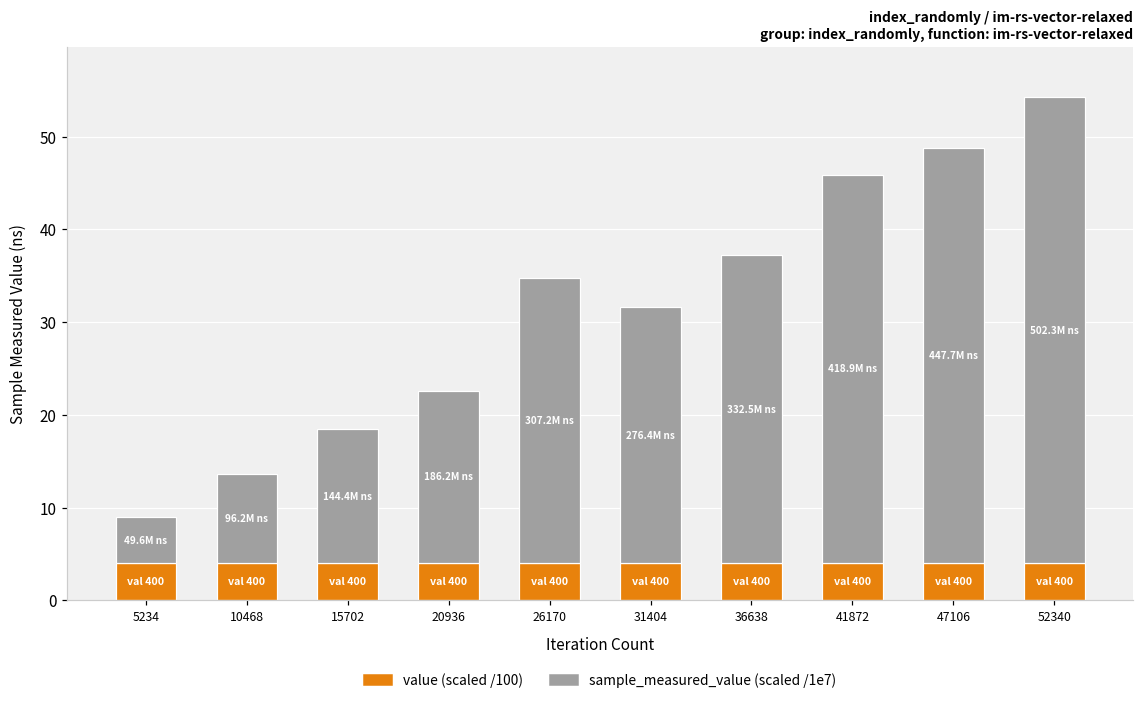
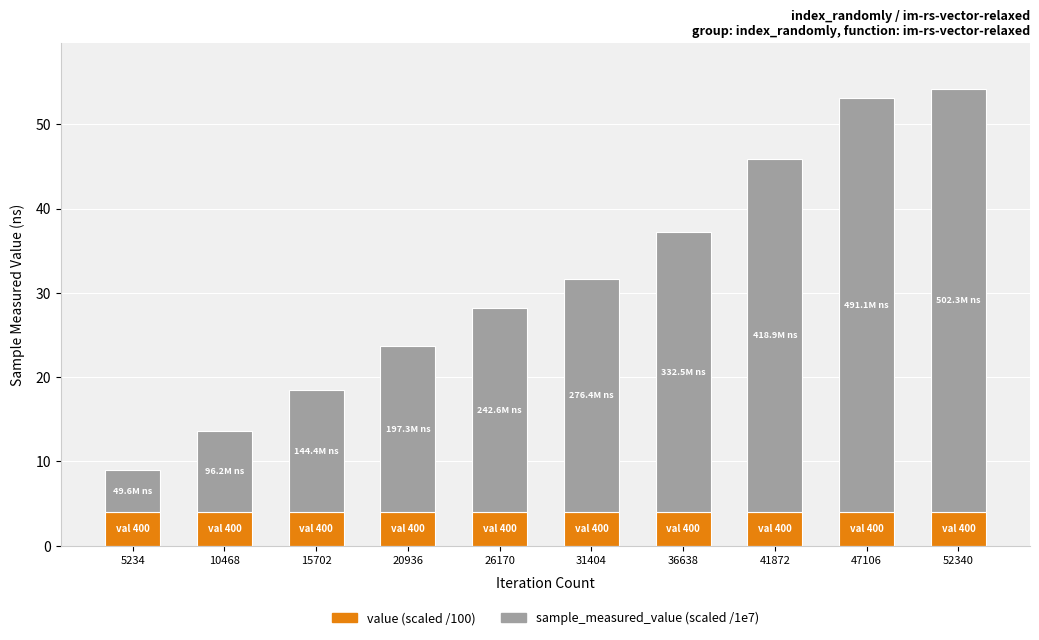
  {
    "sample_measured_value (scaled /1e7)": {
-     "20936": "186.2M",
-     "26170": "307.2M",
-     "47106": "447.7M"
+     "20936": "197.3M",
+     "26170": "242.6M",
+     "47106": "491.1M"
    }
  }
